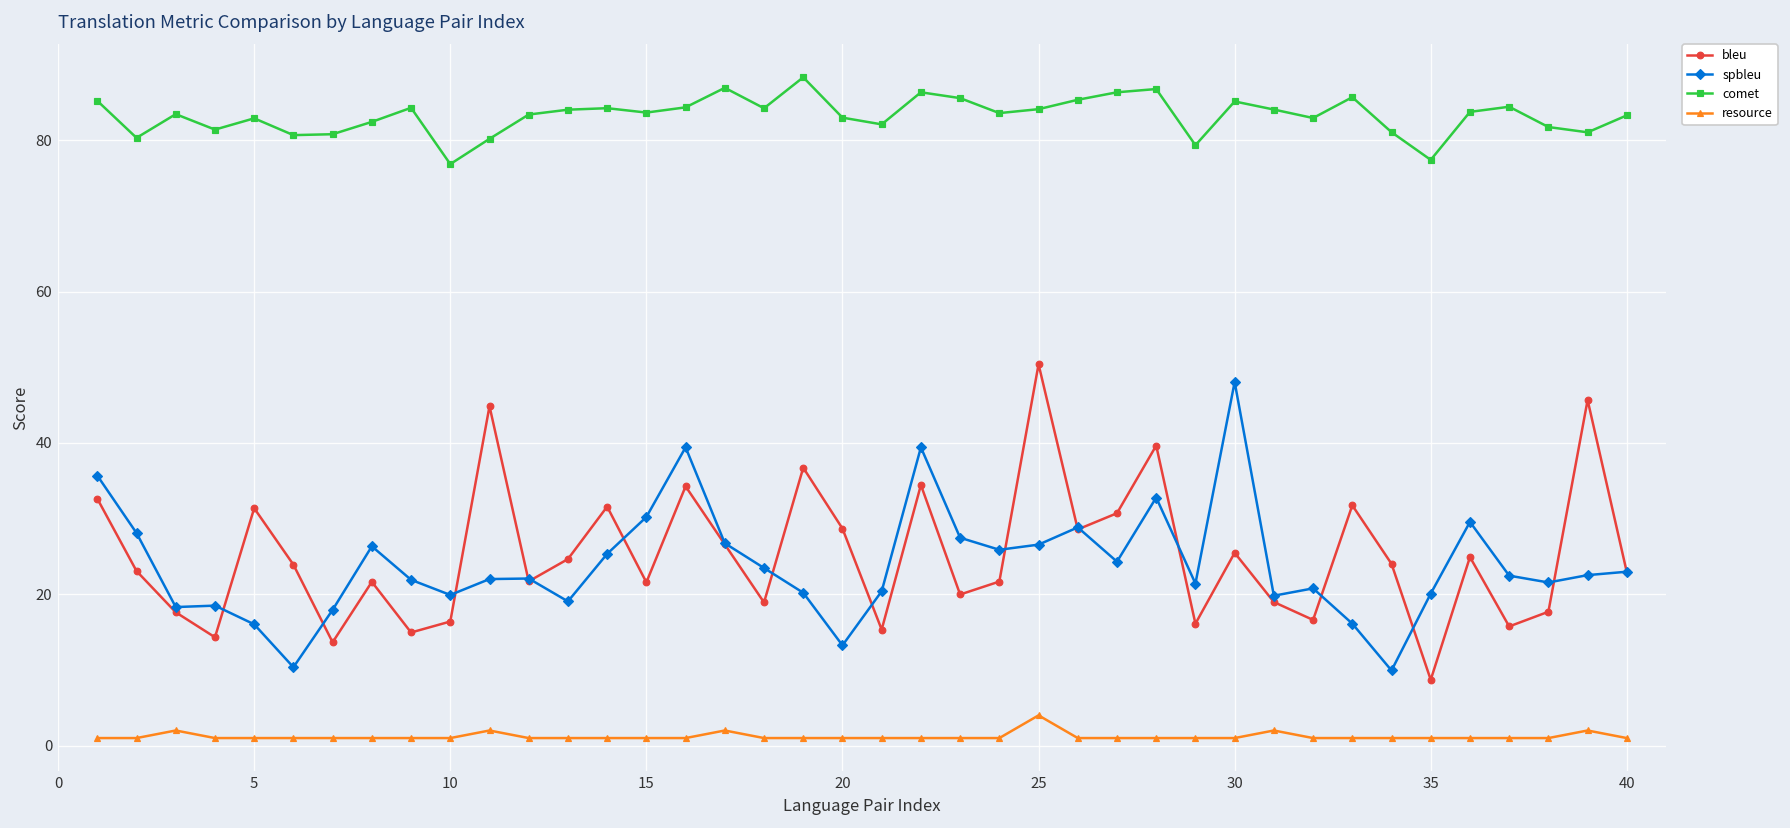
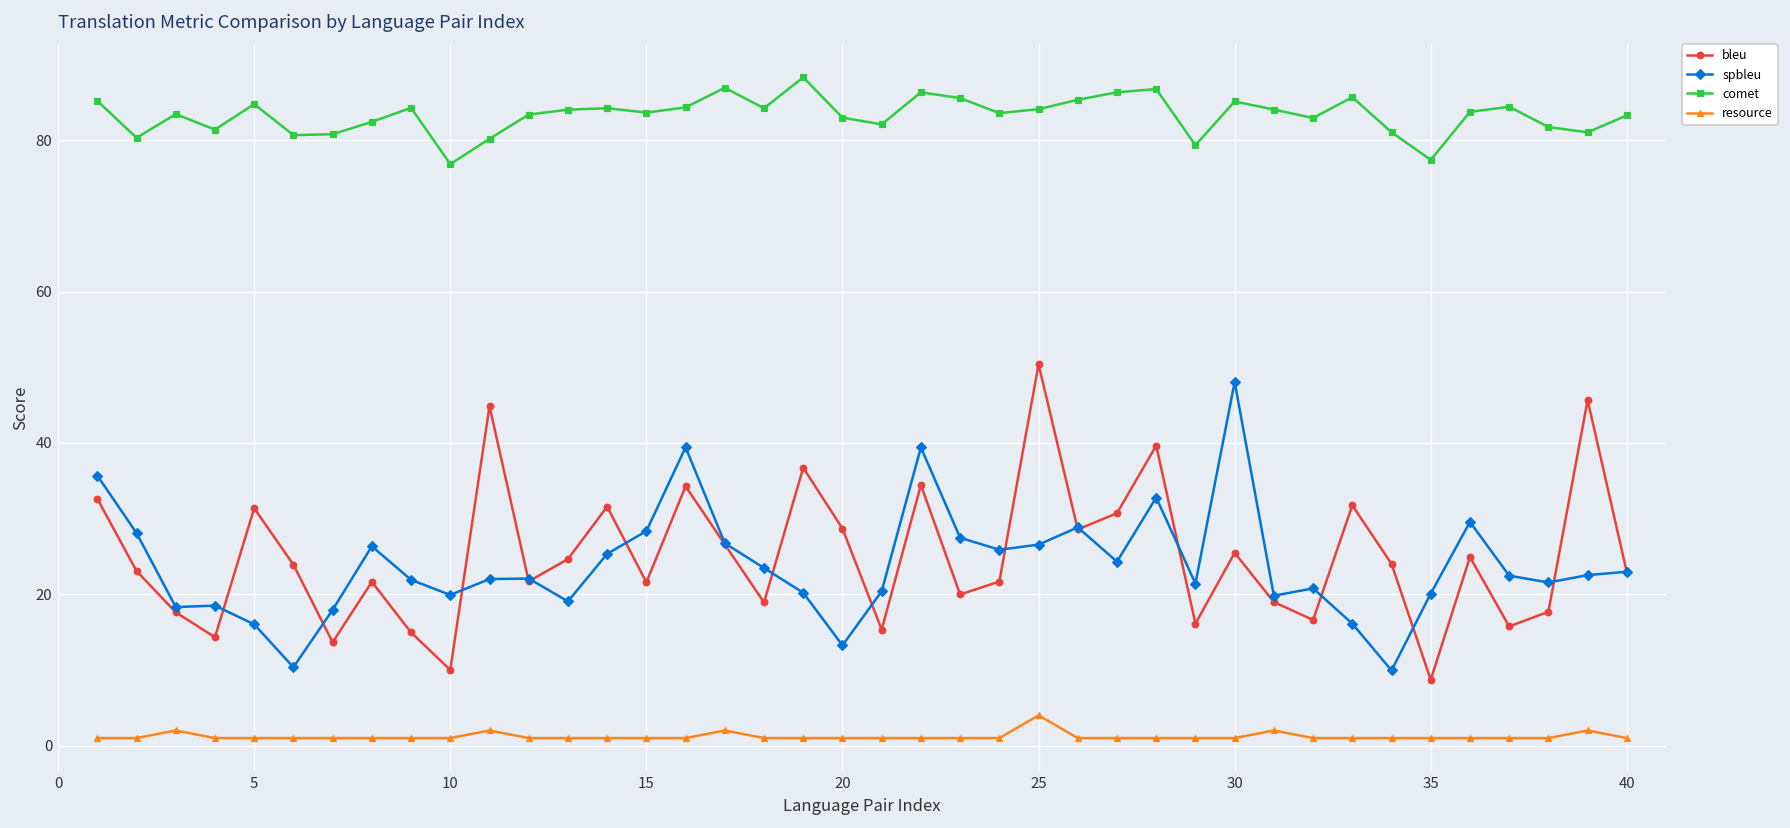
  {
    "bleu": {
      "5": 31,
-     "10": 16,
+     "10": 10,
      "15": 22,
      "20": 29,
      "25": 50,
      "30": 25,
      "35": 9
    },
    "spbleu": {
      "5": 16,
      "10": 20,
-     "15": 30,
+     "15": 28,
      "20": 13,
      "25": 27,
      "30": 48,
      "35": 20
    },
    "comet": {
-     "5": 83,
+     "5": 85,
      "10": 77,
      "15": 84,
      "20": 83,
      "25": 84,
      "30": 85,
      "35": 77,
      "40": 83
    },
    "resource": {
      "5": 1,
      "10": 1,
      "15": 1,
      "20": 1,
      "25": 4,
      "30": 1,
      "35": 1,
      "40": 1
    }
  }
